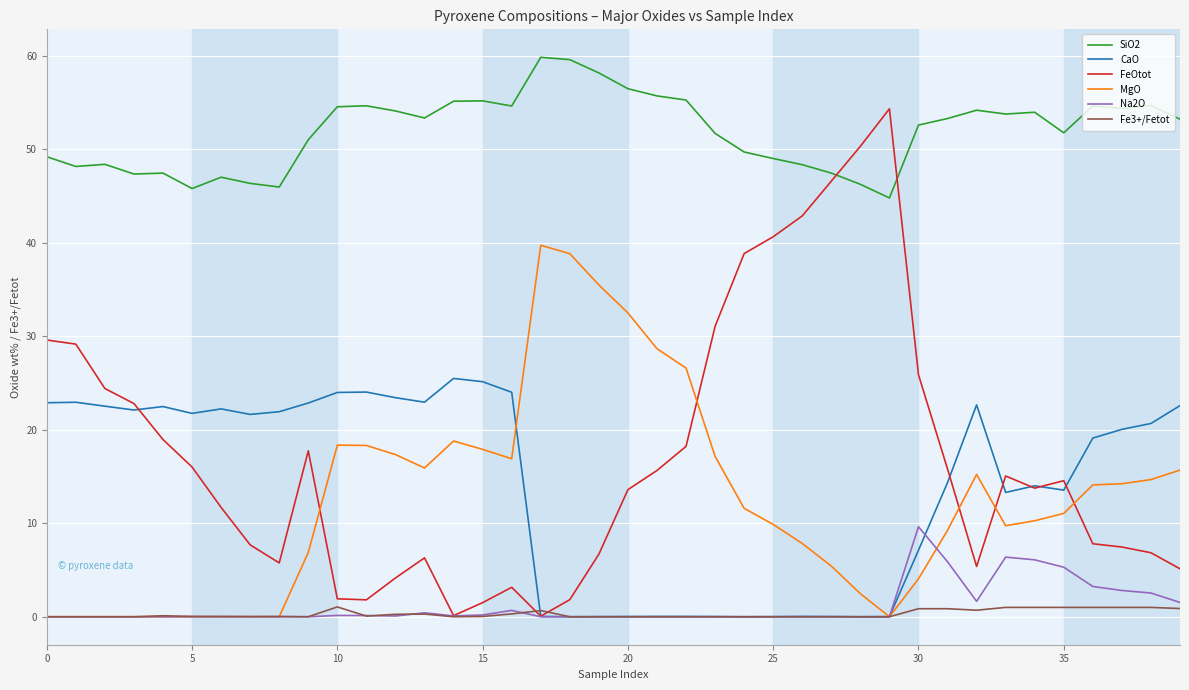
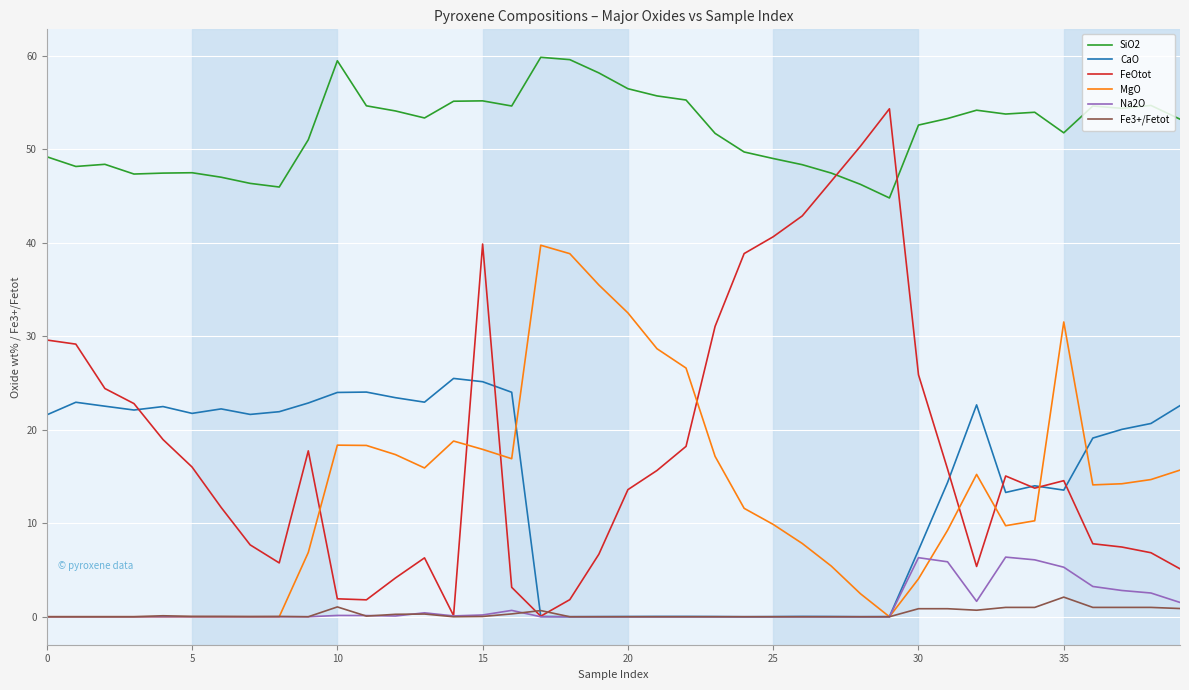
  {
    "SiO2": {
      "0": 49,
-     "5": 46,
-     "10": 55,
+     "5": 48,
+     "10": 59,
      "15": 55,
      "20": 57,
      "25": 49,
      "30": 53,
      "35": 52
    },
    "CaO": {
-     "0": 23,
+     "0": 22,
      "5": 22,
      "10": 24,
      "15": 25,
      "30": 7,
      "35": 14
    },
    "FeOtot": {
      "0": 30,
      "5": 16,
      "10": 2,
-     "15": 2,
+     "15": 40,
      "20": 14,
      "25": 41,
      "30": 26,
      "35": 15
    },
    "MgO": {
      "10": 18,
      "15": 18,
      "20": 33,
      "25": 10,
      "30": 4,
-     "35": 11
+     "35": 32
    },
    "Na2O": {
      "10": 0,
-     "30": 10,
+     "30": 6,
      "35": 5
    },
    "Fe3+/Fetot": {
      "10": 1,
      "30": 1,
-     "35": 1
+     "35": 2
    }
  }
